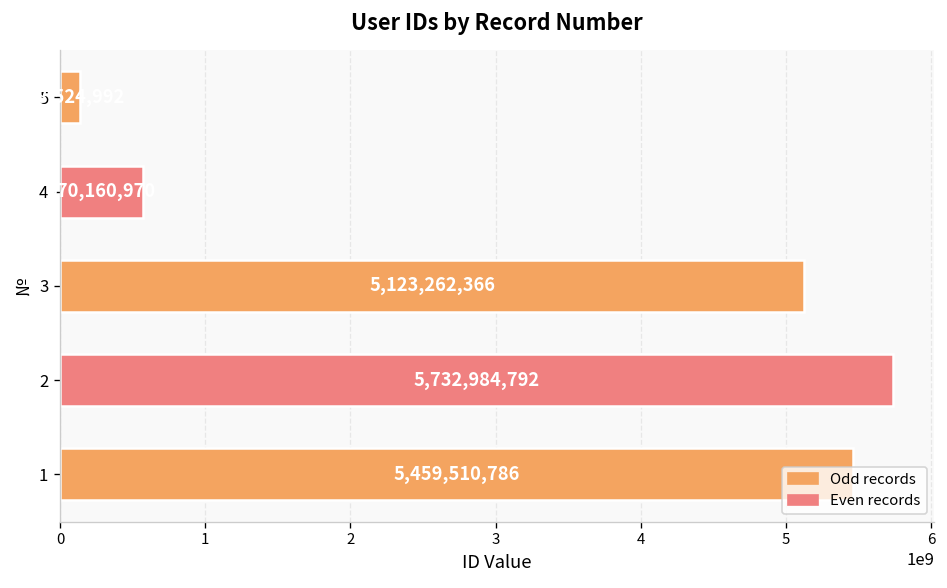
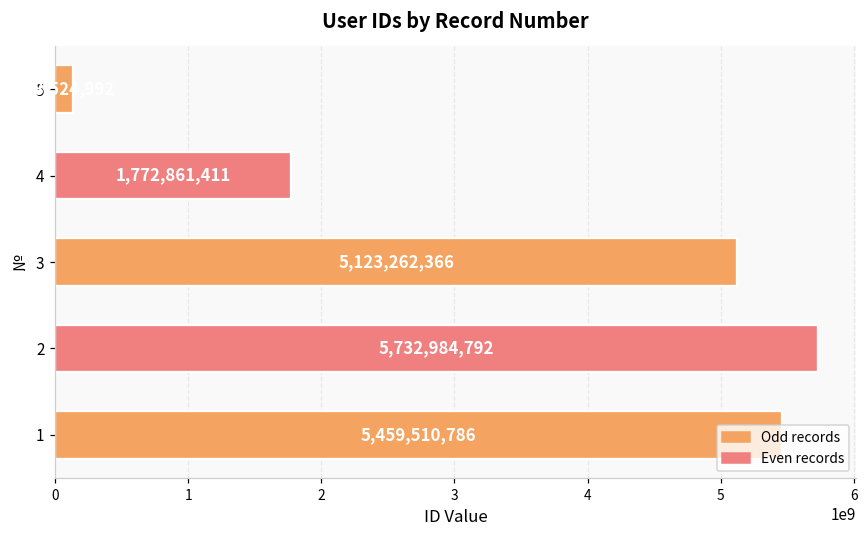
  {
-   "4": "570,160,970",
+   "4": "1,772,861,411",
    "3": "5,123,262,366",
    "2": "5,732,984,792"
  }
